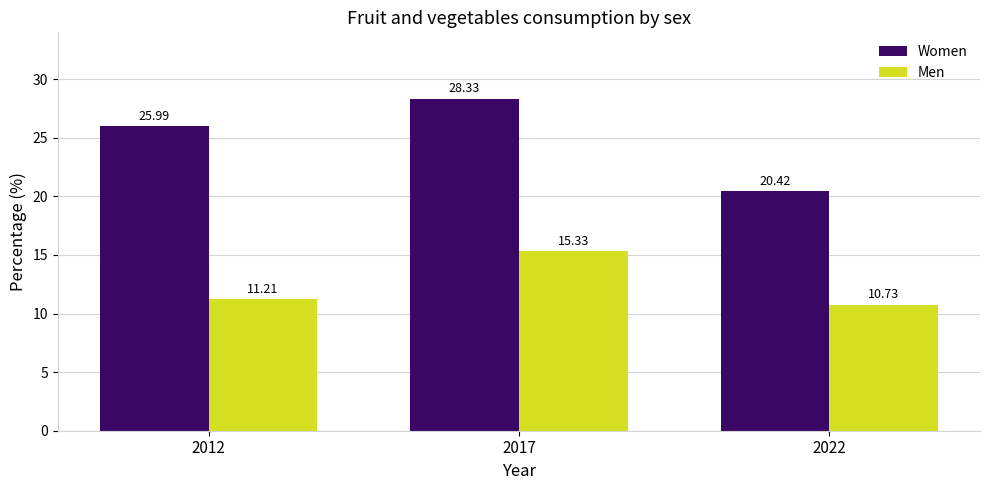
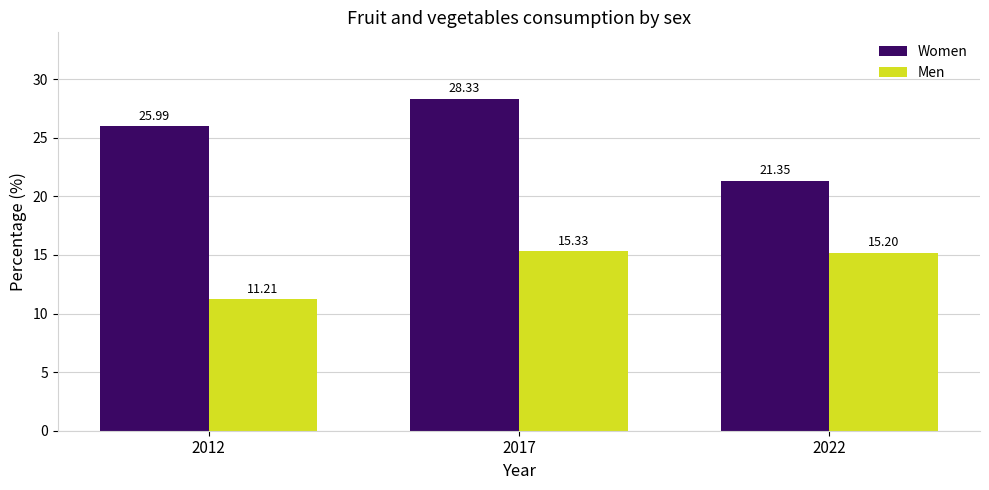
  {
    "Women": {
      "2012": 25.99,
      "2017": 28.33,
-     "2022": 20.42
+     "2022": 21.35
    },
    "Men": {
      "2012": 11.21,
      "2017": 15.33,
-     "2022": 10.73
+     "2022": 15.20
    }
  }
